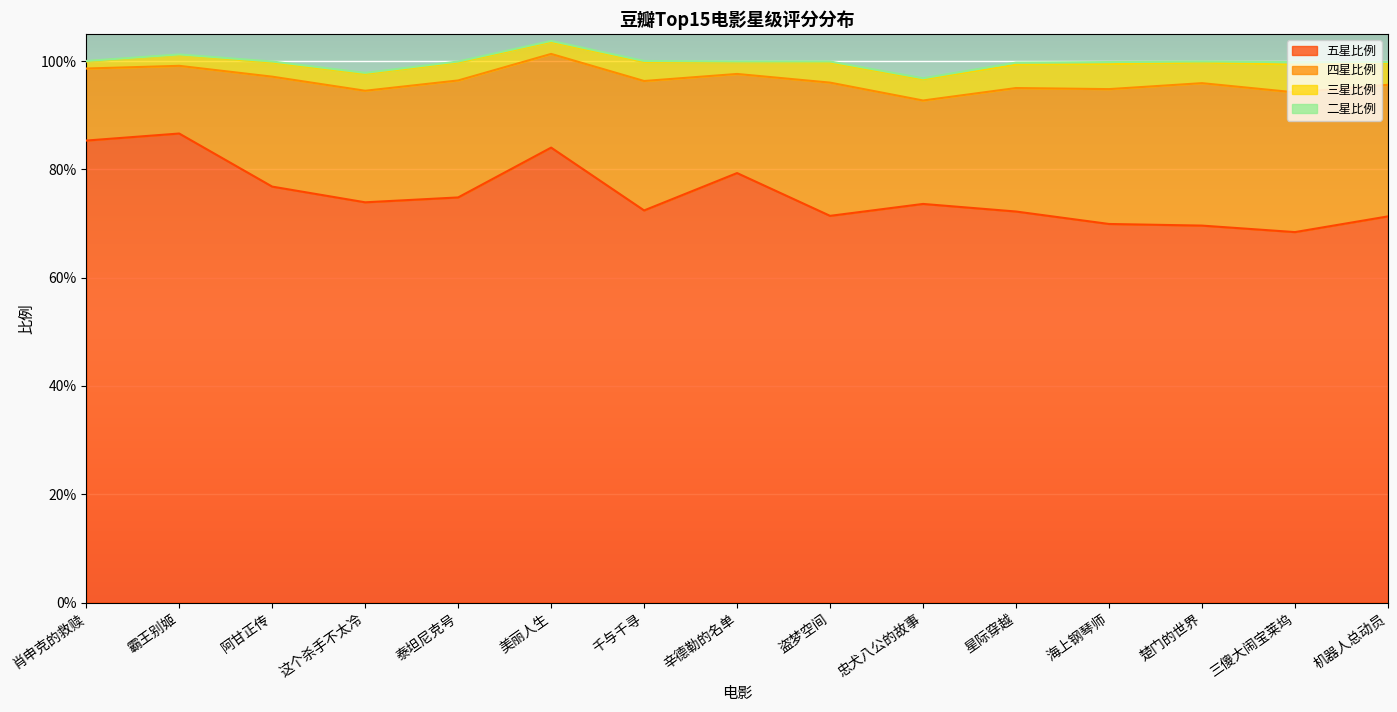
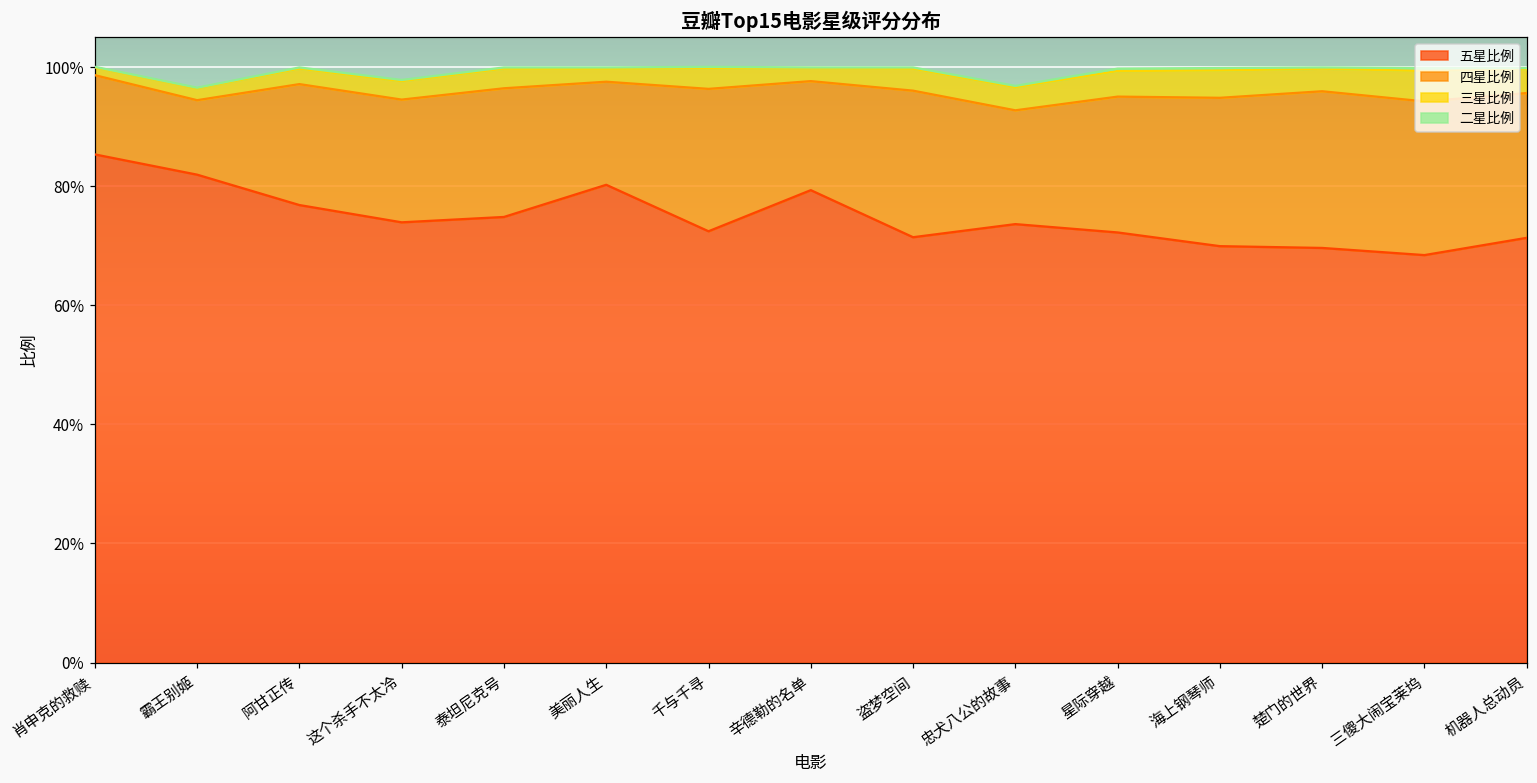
  {
    "五星比例": {
      "肖申克的救赎": "85%",
-     "霸王别姬": "87%",
+     "霸王别姬": "82%",
      "阿甘正传": "77%",
      "这个杀手不太冷": "74%",
      "泰坦尼克号": "75%",
-     "美丽人生": "84%",
+     "美丽人生": "80%",
      "千与千寻": "72%",
      "辛德勒的名单": "79%",
      "盗梦空间": "71%",
      "忠犬八公的故事": "74%",
      "星际穿越": "72%",
      "海上钢琴师": "70%",
      "楚门的世界": "70%",
      "三傻大闹宝莱坞": "68%",
      "机器人总动员": "71%"
    },
    "四星比例": {
      "肖申克的救赎": "13%",
      "霸王别姬": "13%",
      "阿甘正传": "20%",
      "这个杀手不太冷": "21%",
      "泰坦尼克号": "22%",
      "美丽人生": "17%",
      "千与千寻": "24%",
      "辛德勒的名单": "18%",
      "盗梦空间": "25%",
      "忠犬八公的故事": "19%",
      "星际穿越": "23%",
      "海上钢琴师": "25%",
      "楚门的世界": "26%",
      "机器人总动员": "24%"
    }
  }
